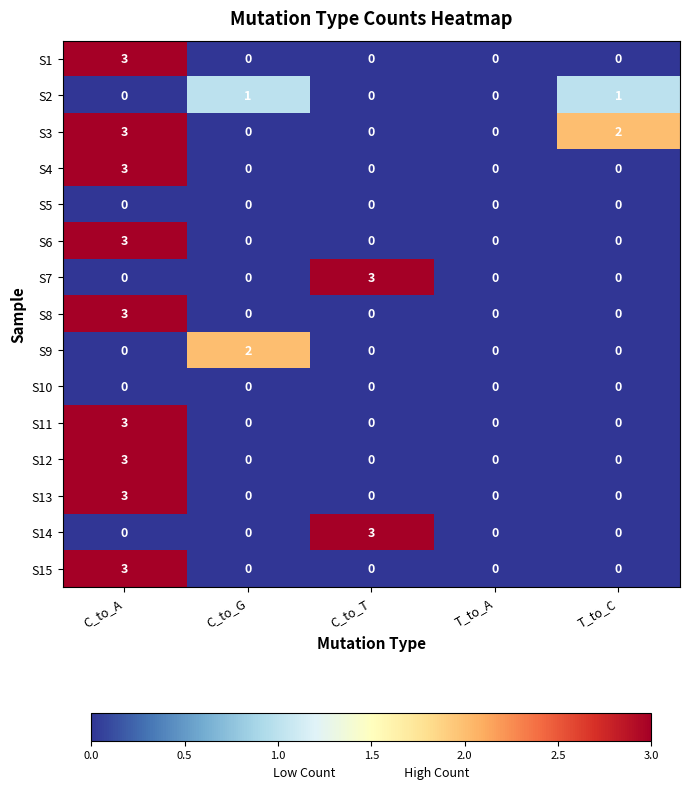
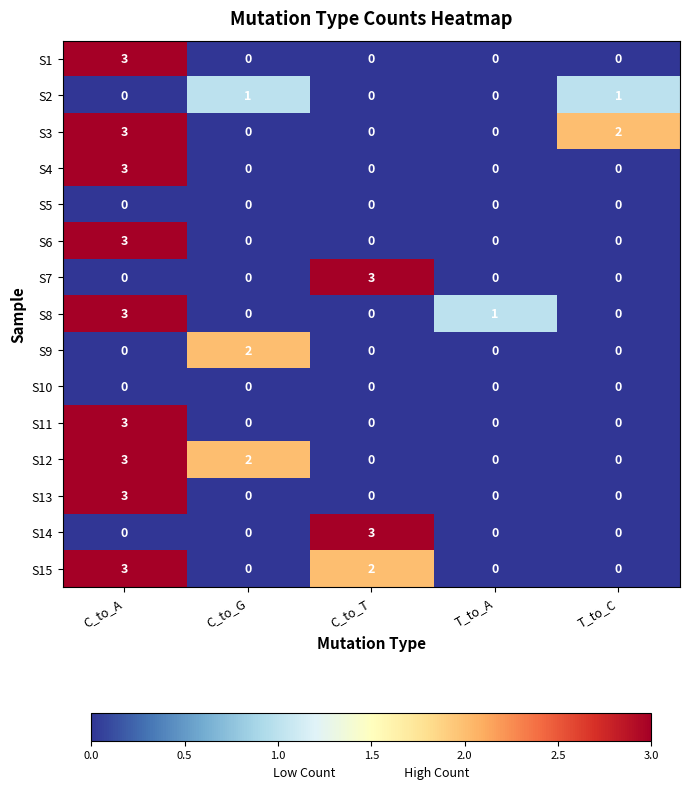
  {
    "S1": {
      "C_to_A": 3,
      "C_to_G": 0,
      "C_to_T": 0,
      "T_to_A": 0,
      "T_to_C": 0
    },
    "S2": {
      "C_to_A": 0,
      "C_to_G": 1,
      "C_to_T": 0,
      "T_to_A": 0,
      "T_to_C": 1
    },
    "S3": {
      "C_to_A": 3,
      "C_to_G": 0,
      "C_to_T": 0,
      "T_to_A": 0,
      "T_to_C": 2
    },
    "S4": {
      "C_to_A": 3,
      "C_to_G": 0,
      "C_to_T": 0,
      "T_to_A": 0,
      "T_to_C": 0
    },
    "S5": {
      "C_to_A": 0,
      "C_to_G": 0,
      "C_to_T": 0,
      "T_to_A": 0,
      "T_to_C": 0
    },
    "S6": {
      "C_to_A": 3,
      "C_to_G": 0,
      "C_to_T": 0,
      "T_to_A": 0,
      "T_to_C": 0
    },
    "S7": {
      "C_to_A": 0,
      "C_to_G": 0,
      "C_to_T": 3,
      "T_to_A": 0,
      "T_to_C": 0
    },
    "S8": {
      "C_to_A": 3,
      "C_to_G": 0,
      "C_to_T": 0,
-     "T_to_A": 0,
+     "T_to_A": 1,
      "T_to_C": 0
    },
    "S9": {
      "C_to_A": 0,
      "C_to_G": 2,
      "C_to_T": 0,
      "T_to_A": 0,
      "T_to_C": 0
    },
    "S10": {
      "C_to_A": 0,
      "C_to_G": 0,
      "C_to_T": 0,
      "T_to_A": 0,
      "T_to_C": 0
    },
    "S11": {
      "C_to_A": 3,
      "C_to_G": 0,
      "C_to_T": 0,
      "T_to_A": 0,
      "T_to_C": 0
    },
    "S12": {
      "C_to_A": 3,
-     "C_to_G": 0,
+     "C_to_G": 2,
      "C_to_T": 0,
      "T_to_A": 0,
      "T_to_C": 0
    },
    "S13": {
      "C_to_A": 3,
      "C_to_G": 0,
      "C_to_T": 0,
      "T_to_A": 0,
      "T_to_C": 0
    },
    "S14": {
      "C_to_A": 0,
      "C_to_G": 0,
      "C_to_T": 3,
      "T_to_A": 0,
      "T_to_C": 0
    },
    "S15": {
      "C_to_A": 3,
      "C_to_G": 0,
-     "C_to_T": 0,
+     "C_to_T": 2,
      "T_to_A": 0,
      "T_to_C": 0
    }
  }
